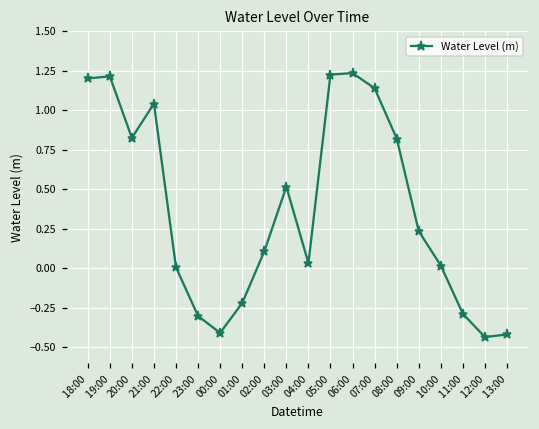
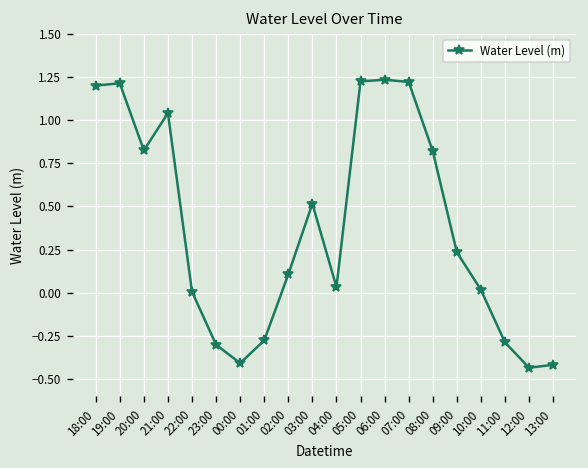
  {
    "18:00": 1.20,
    "19:00": 1.21,
    "20:00": 0.82,
    "21:00": 1.04,
    "22:00": 0.01,
    "23:00": -0.30,
    "00:00": -0.41,
-   "01:00": -0.22,
+   "01:00": -0.28,
    "02:00": 0.11,
    "03:00": 0.52,
    "04:00": 0.03,
    "05:00": 1.23,
    "06:00": 1.23,
-   "07:00": 1.14,
+   "07:00": 1.22,
    "08:00": 0.82,
    "09:00": 0.23,
    "10:00": 0.02,
    "11:00": -0.29,
    "12:00": -0.44,
    "13:00": -0.42
  }
